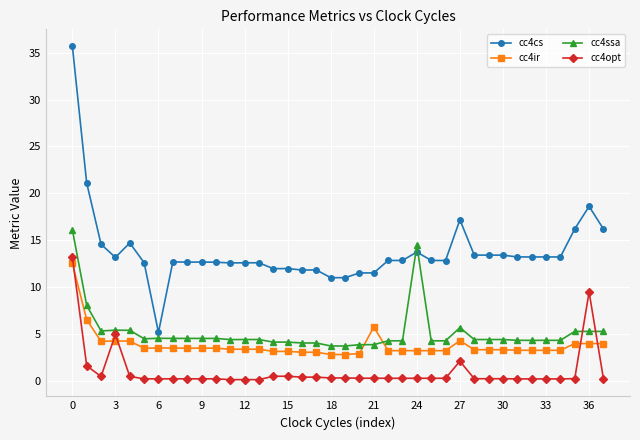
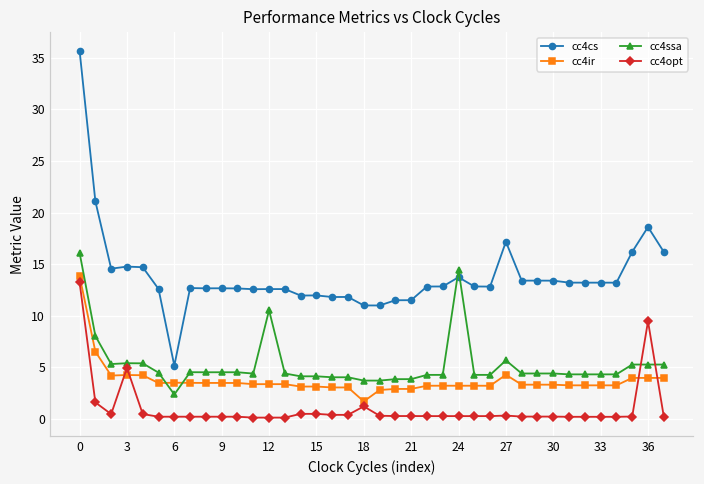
  {
    "cc4cs": {
      "0": 36,
-     "3": 13,
+     "3": 15,
      "6": 5,
      "9": 13,
      "12": 13,
      "15": 12,
      "18": 11,
      "21": 12,
      "24": 14,
      "27": 17,
      "30": 13,
      "33": 13,
      "36": 19
    },
    "cc4ir": {
-     "0": 13,
+     "0": 14,
      "3": 4,
      "6": 4,
      "9": 3,
      "12": 3,
      "15": 3,
-     "18": 3,
-     "21": 6,
+     "18": 2,
+     "21": 3,
      "24": 3,
      "27": 4,
      "30": 3,
      "33": 3,
      "36": 4
    },
    "cc4ssa": {
      "0": 16,
      "3": 5,
-     "6": 5,
+     "6": 2,
      "9": 5,
-     "12": 4,
+     "12": 11,
      "15": 4,
      "18": 4,
      "21": 4,
      "24": 14,
      "27": 6,
      "30": 4,
      "33": 4,
      "36": 5
    },
    "cc4opt": {
      "0": 13,
      "3": 5,
      "6": 0,
      "9": 0,
      "12": 0,
      "15": 0,
-     "18": 0,
+     "18": 1,
      "21": 0,
      "24": 0,
-     "27": 2,
+     "27": 0,
      "30": 0,
      "33": 0,
      "36": 9
    }
  }
